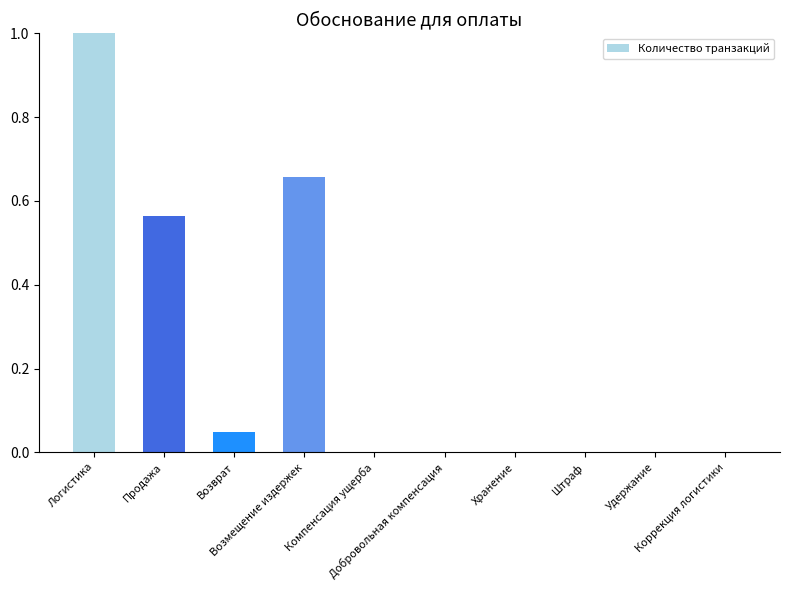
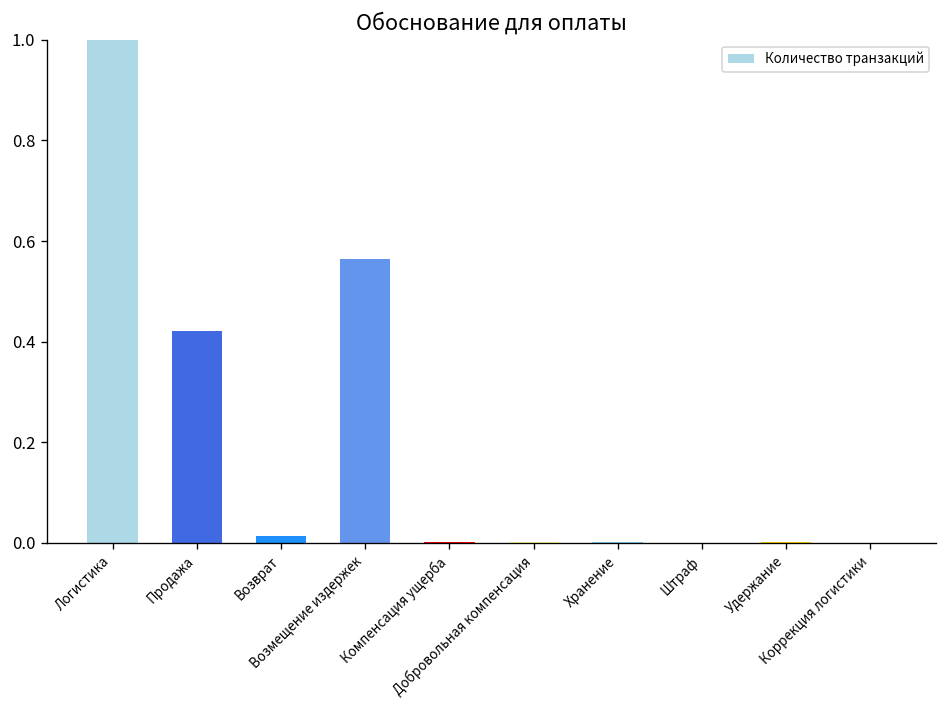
  {
    "Логистика": 1.00,
-   "Продажа": 0.56,
-   "Возврат": 0.05,
-   "Возмещение издержек": 0.66
+   "Продажа": 0.42,
+   "Возврат": 0.01,
+   "Возмещение издержек": 0.57
  }
